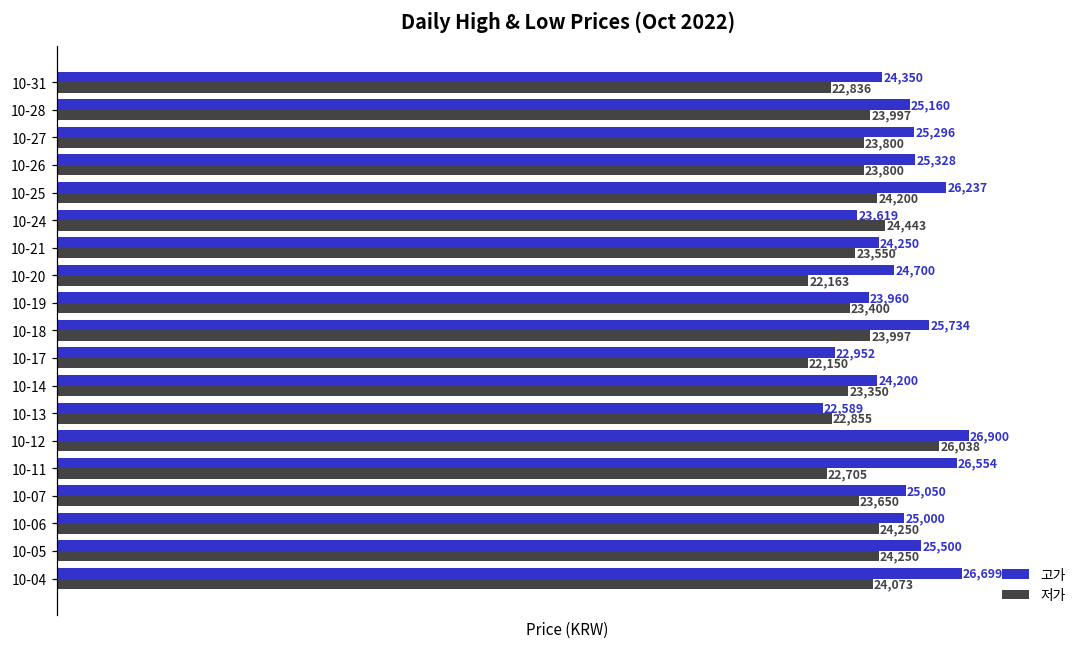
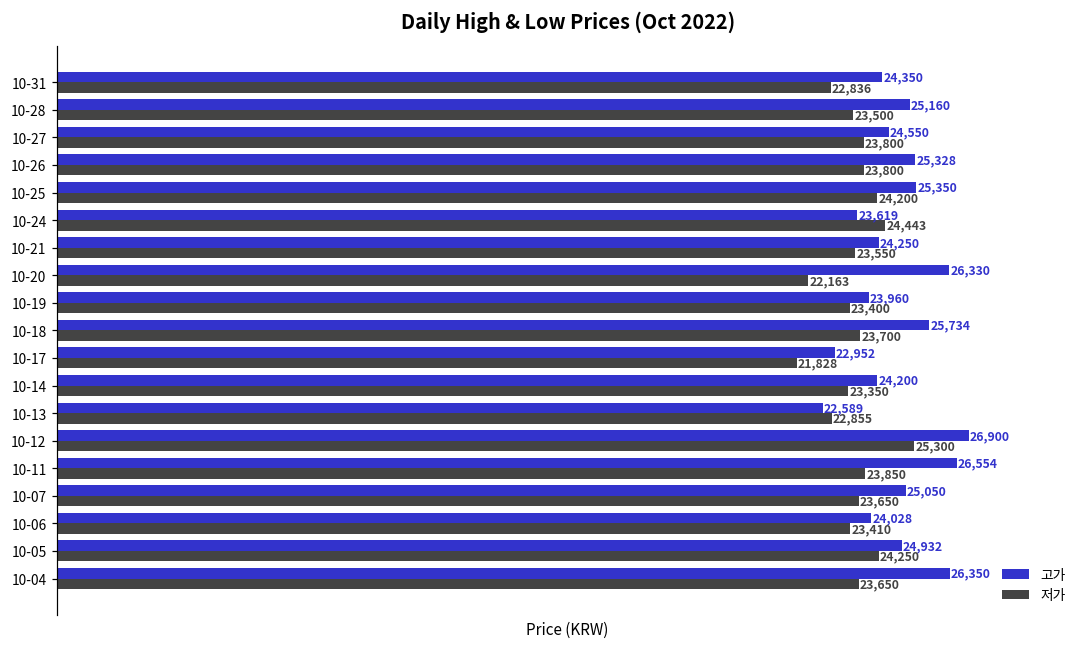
  {
    "고가": {
      "10-31": "24,350",
      "10-28": "25,160",
-     "10-27": "25,296",
+     "10-27": "24,550",
      "10-26": "25,328",
-     "10-25": "26,237",
+     "10-25": "25,350",
      "10-24": "23,619",
      "10-21": "24,250",
-     "10-20": "24,700",
+     "10-20": "26,330",
      "10-19": "23,960",
      "10-18": "25,734",
      "10-17": "22,952",
      "10-14": "24,200",
      "10-12": "26,900",
      "10-11": "26,554",
      "10-07": "25,050",
-     "10-06": "25,000",
-     "10-05": "25,500",
-     "10-04": "26,699"
+     "10-06": "24,028",
+     "10-05": "24,932",
+     "10-04": "26,350"
    },
    "저가": {
      "10-31": "22,836",
-     "10-28": "23,997",
+     "10-28": "23,500",
      "10-27": "23,800",
      "10-26": "23,800",
      "10-25": "24,200",
      "10-24": "24,443",
      "10-21": "23,550",
      "10-20": "22,163",
      "10-19": "23,400",
-     "10-18": "23,997",
-     "10-17": "22,150",
+     "10-18": "23,700",
+     "10-17": "21,828",
      "10-14": "23,350",
-     "10-12": "26,038",
-     "10-11": "22,705",
+     "10-12": "25,300",
+     "10-11": "23,850",
      "10-07": "23,650",
-     "10-06": "24,250",
+     "10-06": "23,410",
      "10-05": "24,250",
-     "10-04": "24,073"
+     "10-04": "23,650"
    }
  }
